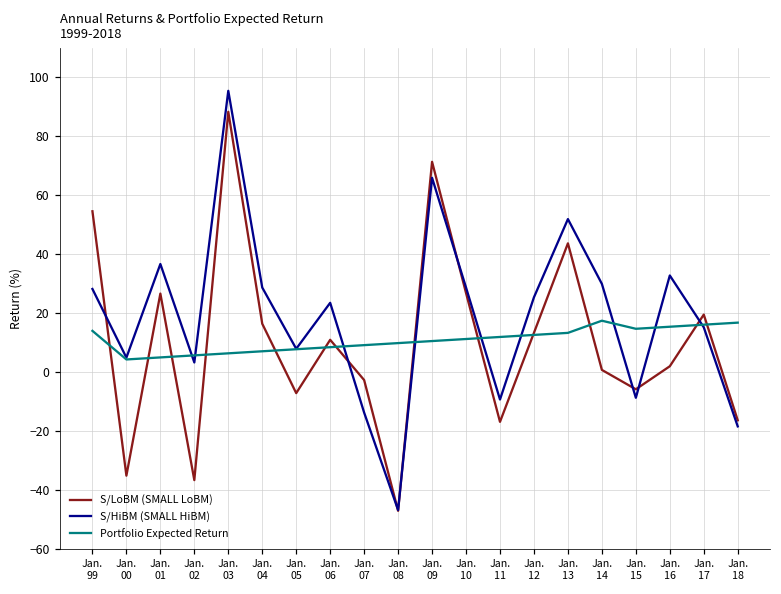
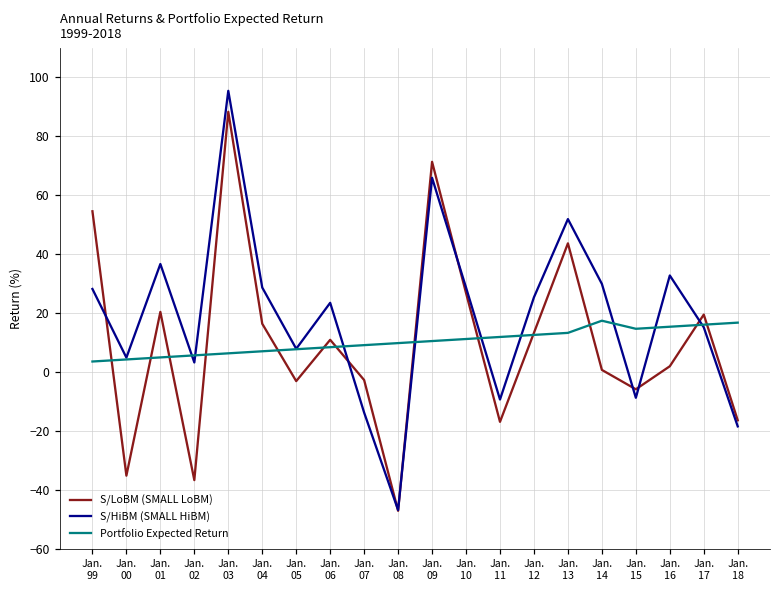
  {
    "S/LoBM (SMALL LoBM)": {
      "Jan. 99": 54,
      "Jan. 00": -35,
-     "Jan. 01": 27,
+     "Jan. 01": 20,
      "Jan. 02": -37,
      "Jan. 03": 88,
      "Jan. 04": 16,
-     "Jan. 05": -7,
+     "Jan. 05": -3,
      "Jan. 06": 11,
      "Jan. 07": -3,
      "Jan. 09": 71,
      "Jan. 10": 27,
      "Jan. 11": -17,
      "Jan. 13": 44,
      "Jan. 14": 1,
      "Jan. 15": -6,
      "Jan. 16": 2,
      "Jan. 17": 19,
      "Jan. 18": -16
    },
    "S/HiBM (SMALL HiBM)": {
      "Jan. 99": 28,
      "Jan. 01": 37,
      "Jan. 02": 3,
      "Jan. 03": 95,
      "Jan. 04": 29,
      "Jan. 06": 23,
      "Jan. 07": -14,
      "Jan. 09": 66,
      "Jan. 10": 29,
      "Jan. 11": -9,
      "Jan. 12": 25,
      "Jan. 13": 52,
      "Jan. 14": 30,
      "Jan. 15": -9,
      "Jan. 16": 33,
      "Jan. 18": -19
    },
    "Portfolio Expected Return": {
-     "Jan. 99": 14,
+     "Jan. 99": 3,
      "Jan. 01": 5,
      "Jan. 02": 6,
      "Jan. 03": 6,
      "Jan. 04": 7,
      "Jan. 06": 8,
      "Jan. 07": 9,
      "Jan. 08": 10,
      "Jan. 09": 10,
      "Jan. 10": 11,
      "Jan. 11": 12,
      "Jan. 13": 13,
      "Jan. 14": 17,
      "Jan. 15": 15,
      "Jan. 16": 15,
      "Jan. 18": 17
    }
  }
